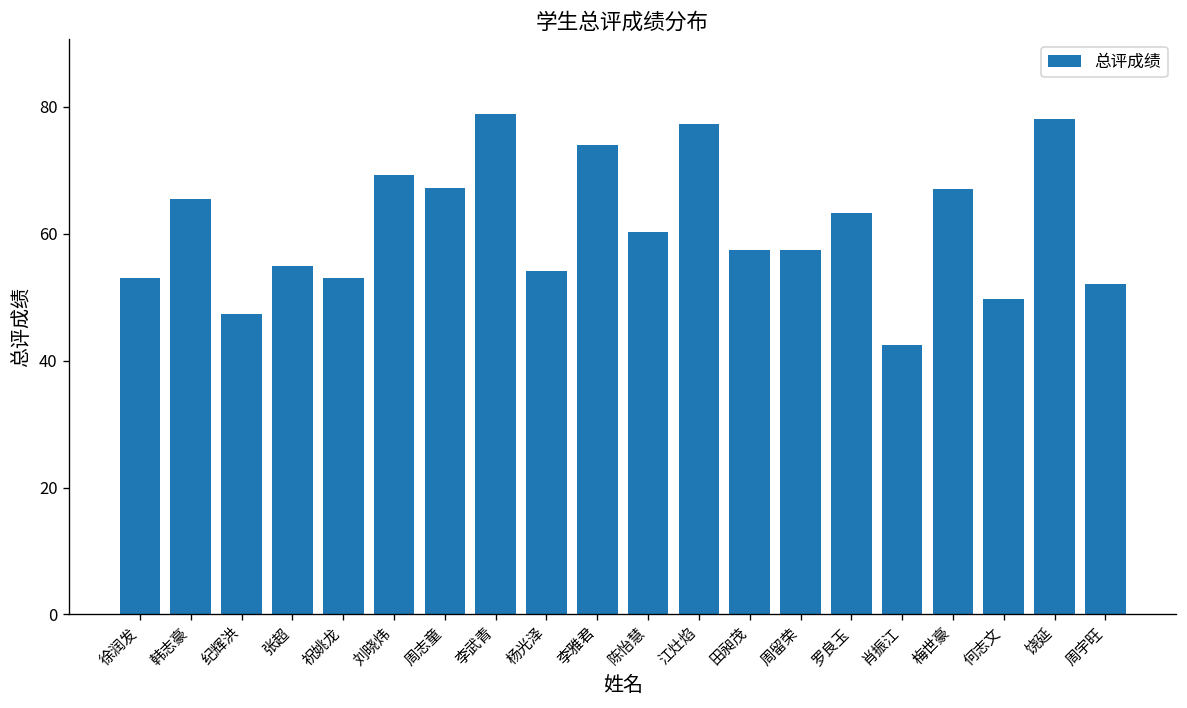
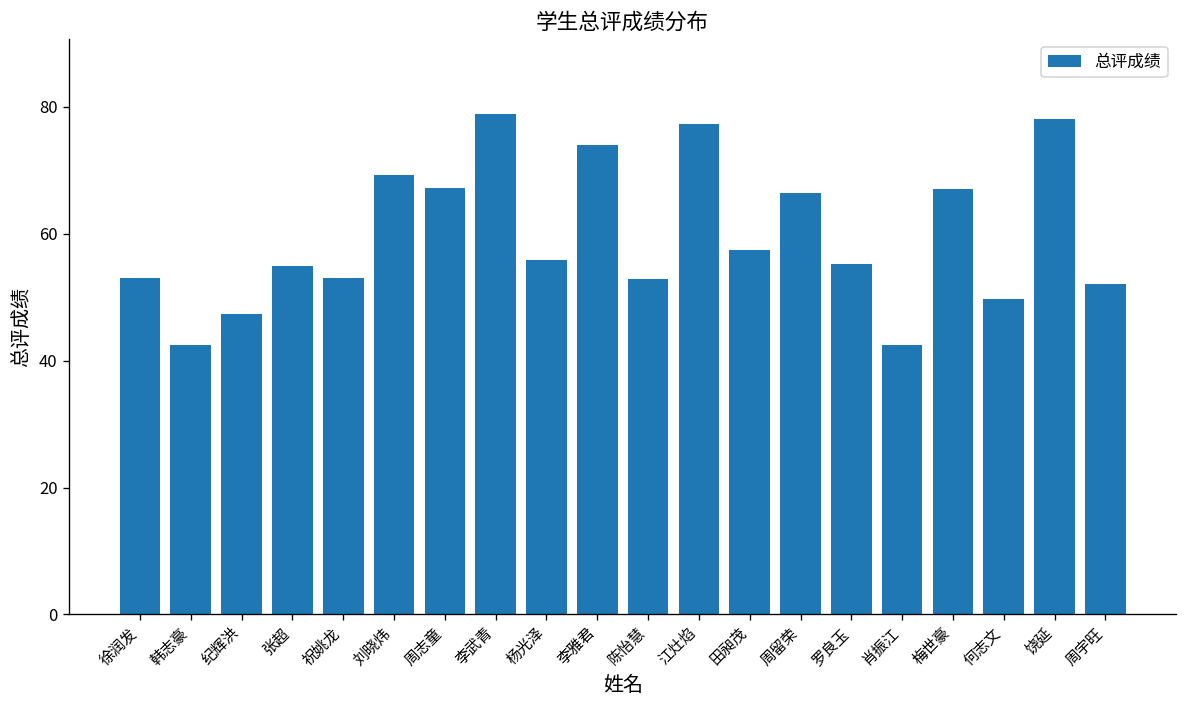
  {
    "徐润发": 53,
-   "韩志豪": 66,
+   "韩志豪": 43,
    "纪辉洪": 47,
    "张超": 55,
    "祝姚龙": 53,
    "刘晓炜": 69,
    "周志童": 67,
    "李武青": 79,
-   "杨光泽": 54,
+   "杨光泽": 56,
    "李雅君": 74,
-   "陈怡慧": 60,
+   "陈怡慧": 53,
    "江灶焰": 77,
    "田昶茂": 57,
-   "周留荣": 58,
-   "罗良玉": 63,
+   "周留荣": 67,
+   "罗良玉": 55,
    "肖振江": 43,
    "梅世豪": 67,
    "何志文": 50,
    "饶延": 78,
    "周宇旺": 52
  }
